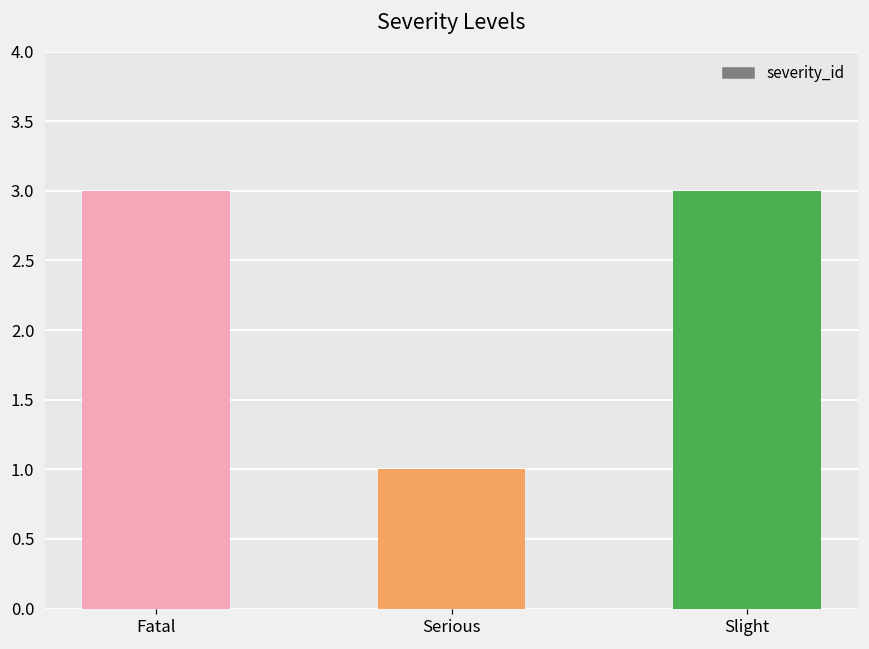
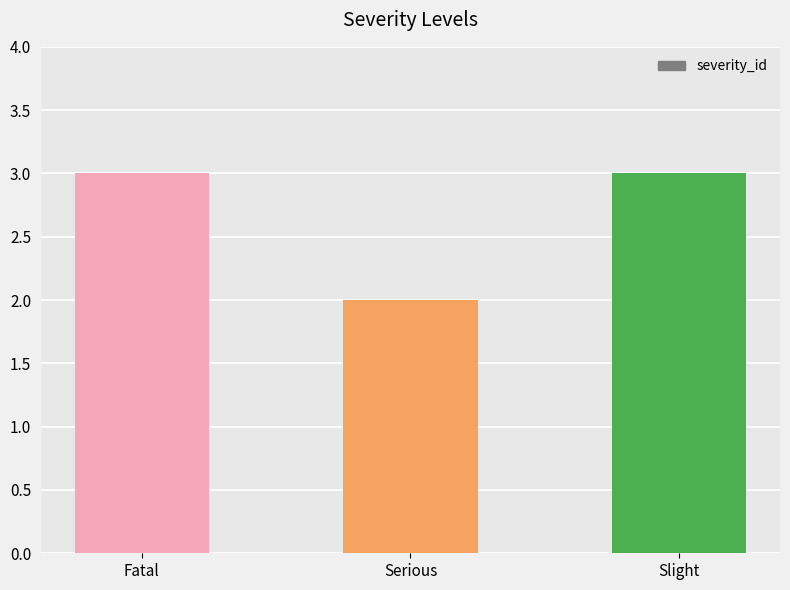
  {
    "Fatal": 3,
-   "Serious": 1,
+   "Serious": 2,
    "Slight": 3
  }
